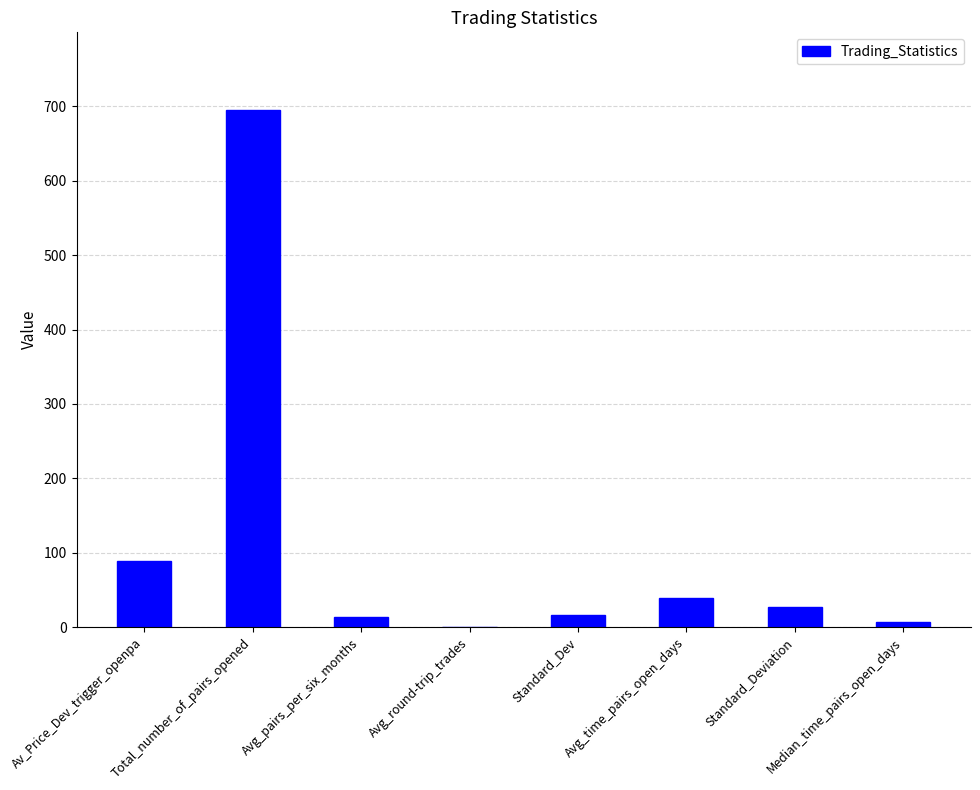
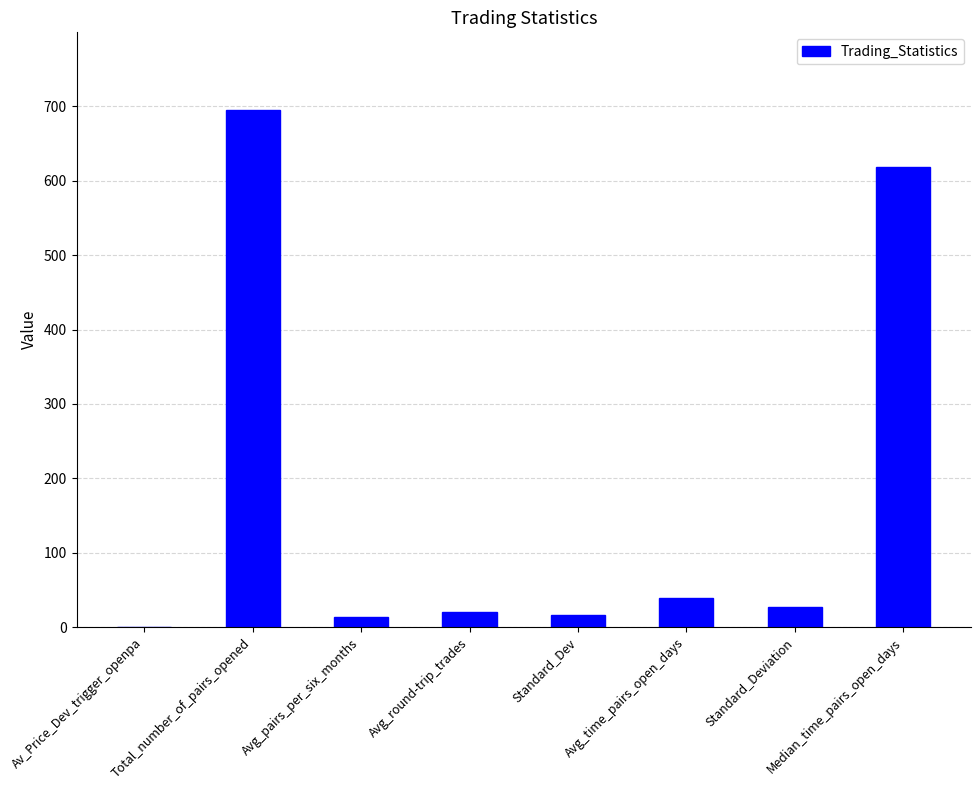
  {
-   "Av_Price_Dev_trigger_openpa": 90,
+   "Av_Price_Dev_trigger_openpa": 0,
    "Total_number_of_pairs_opened": 700,
    "Avg_pairs_per_six_months": 10,
-   "Avg_round-trip_trades": 0,
+   "Avg_round-trip_trades": 20,
    "Standard_Dev": 20,
    "Avg_time_pairs_open_days": 40,
    "Standard_Deviation": 30,
-   "Median_time_pairs_open_days": 10
+   "Median_time_pairs_open_days": 620
  }
